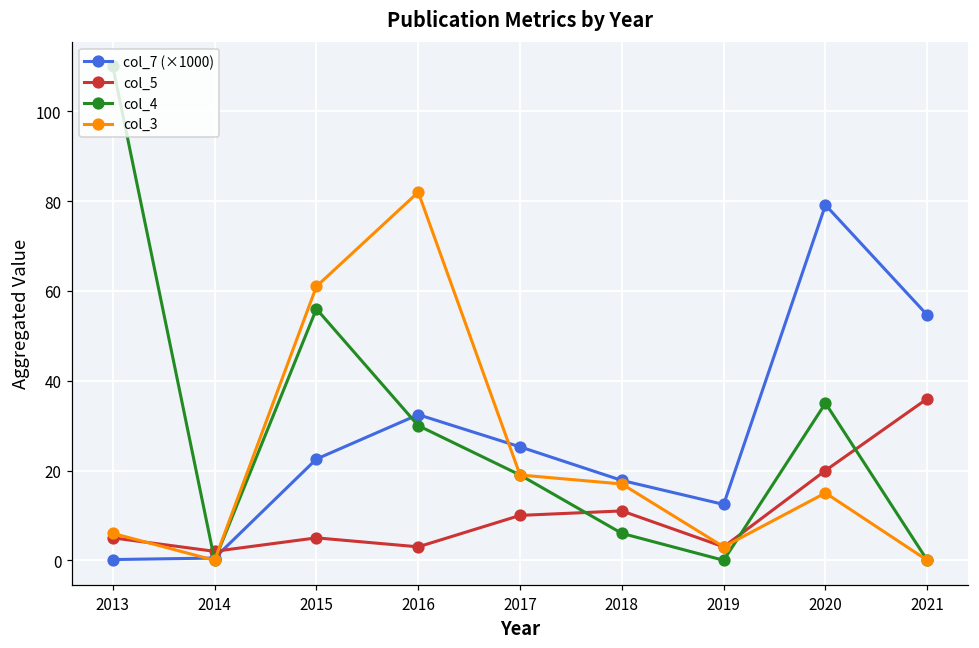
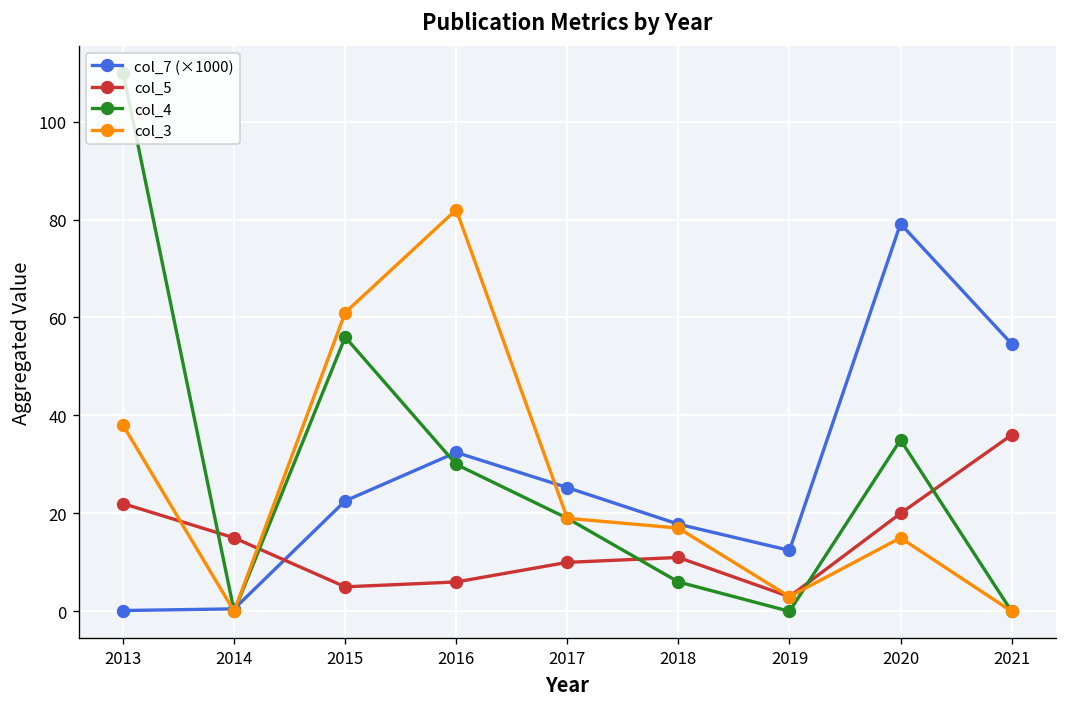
  {
    "col_7 (×1000)": {
      "2013": 0,
      "2015": 23,
      "2016": 32,
      "2017": 25,
      "2018": 18,
      "2019": 12,
      "2020": 79,
      "2021": 55
    },
    "col_5": {
-     "2013": 5,
-     "2014": 2,
+     "2013": 22,
+     "2014": 15,
      "2015": 5,
-     "2016": 3,
+     "2016": 6,
      "2017": 10,
      "2018": 11,
      "2020": 20,
      "2021": 36
    },
    "col_4": {
      "2015": 56,
      "2016": 30,
      "2018": 6,
      "2019": 0,
      "2020": 35
    },
    "col_3": {
-     "2013": 6,
+     "2013": 38,
      "2015": 61,
      "2016": 82,
      "2018": 17,
      "2020": 15
    }
  }
